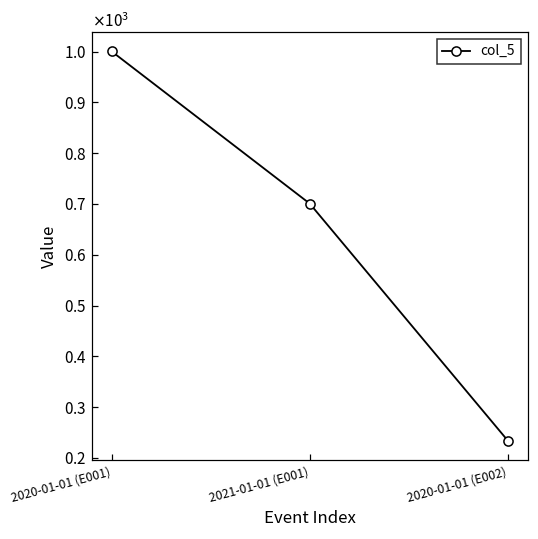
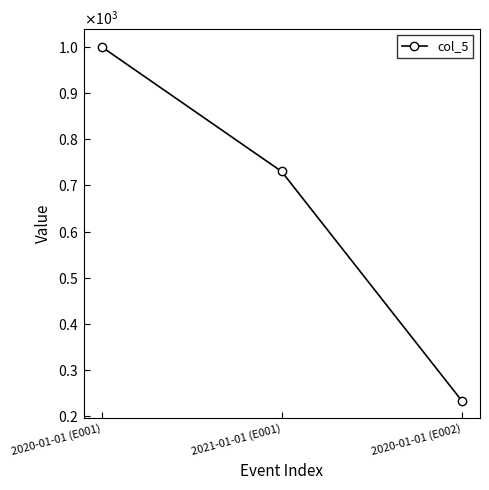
  {
    "2020-01-01 (E001)": 1000,
-   "2021-01-01 (E001)": 700,
+   "2021-01-01 (E001)": 730,
    "2020-01-01 (E002)": 230
  }
